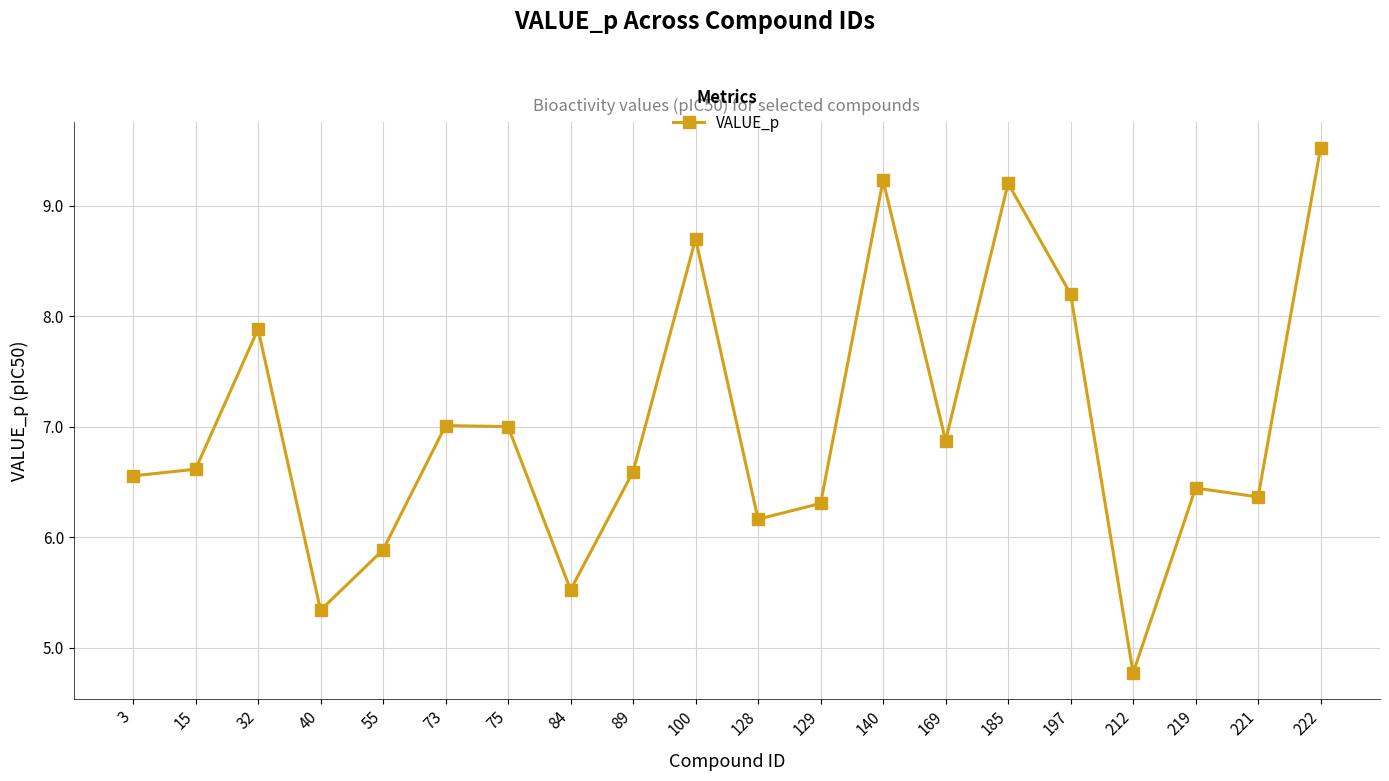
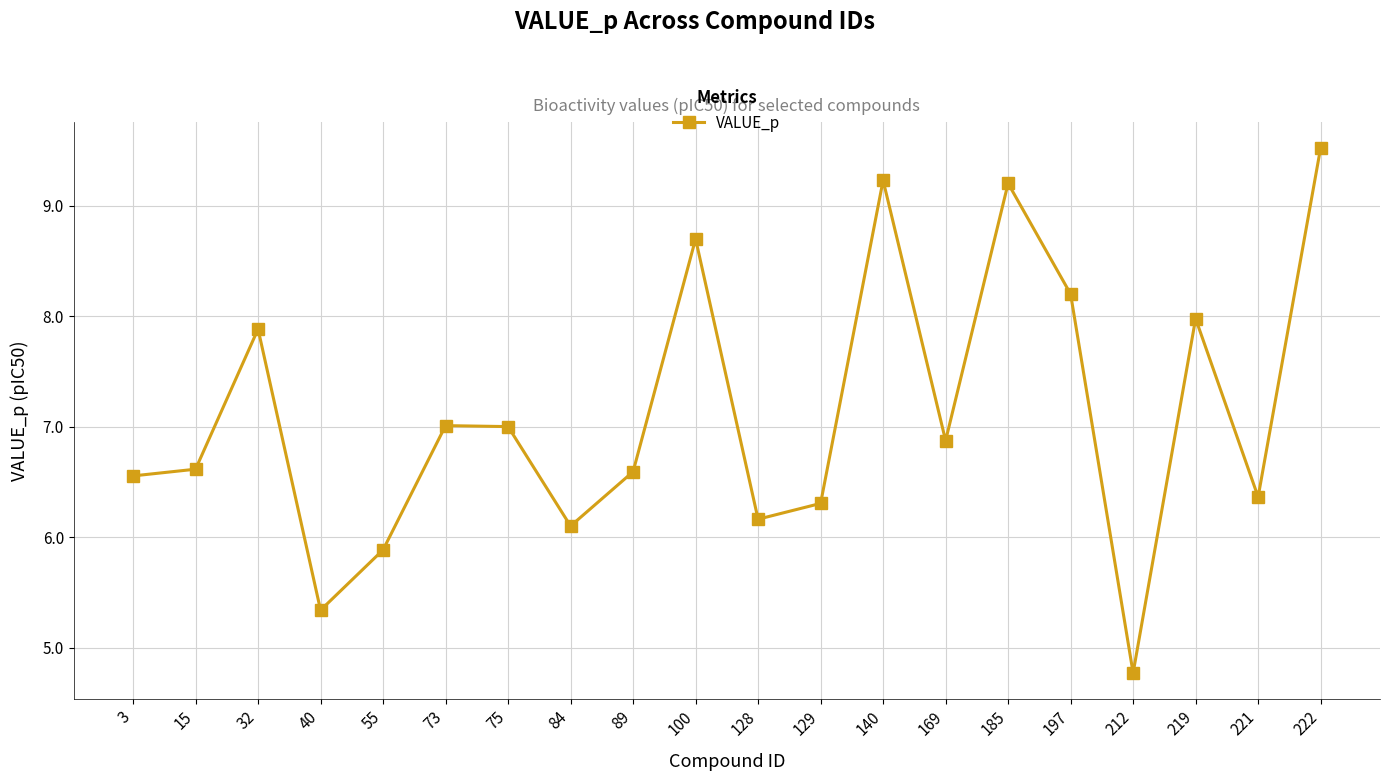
  {
    "3": 6.55,
    "15": 6.61,
    "32": 7.88,
    "40": 5.34,
    "55": 5.88,
    "73": 7.01,
    "75": 7.00,
-   "84": 5.52,
+   "84": 6.10,
    "89": 6.59,
    "100": 8.70,
    "128": 6.16,
    "129": 6.30,
    "140": 9.23,
    "169": 6.87,
    "185": 9.20,
    "197": 8.20,
    "212": 4.77,
-   "219": 6.44,
+   "219": 7.98,
    "221": 6.36,
    "222": 9.52
  }
